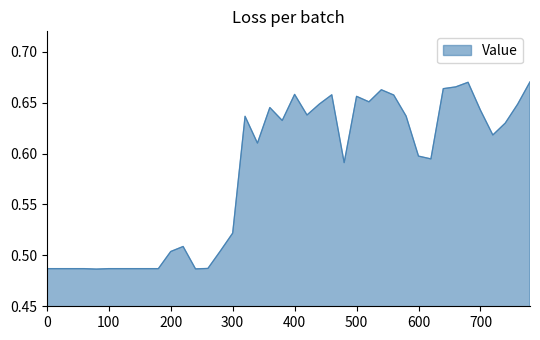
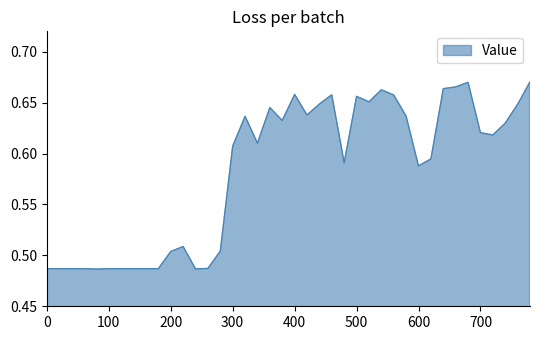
  {
    "0": 0.487,
    "100": 0.487,
    "200": 0.504,
-   "300": 0.522,
+   "300": 0.607,
    "400": 0.658,
    "500": 0.656,
-   "600": 0.597,
-   "700": 0.643
+   "600": 0.588,
+   "700": 0.621
  }
